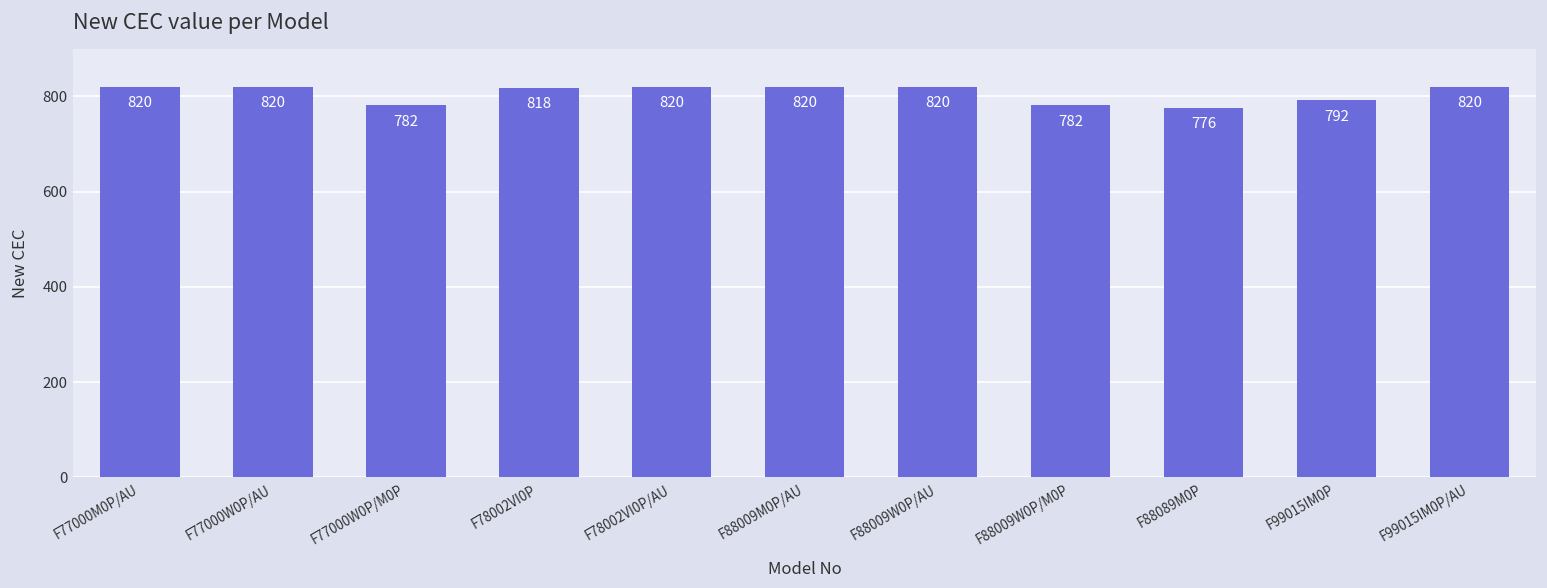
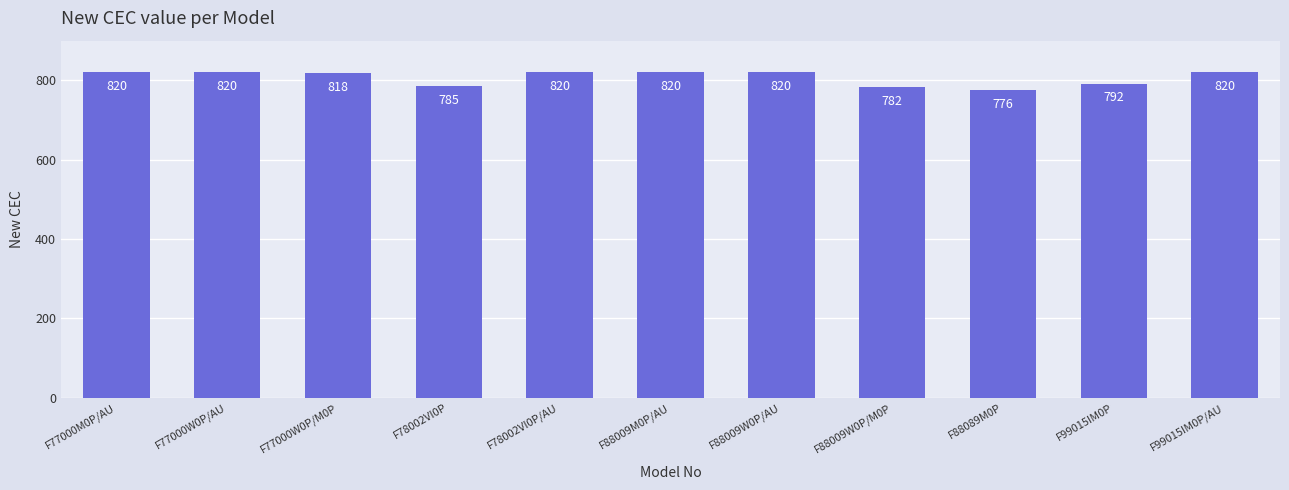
  {
    "F77000M0P/AU": 820,
    "F77000W0P/AU": 820,
-   "F77000W0P/M0P": 782,
-   "F78002VI0P": 818,
+   "F77000W0P/M0P": 818,
+   "F78002VI0P": 785,
    "F78002VI0P/AU": 820,
    "F88009M0P/AU": 820,
    "F88009W0P/AU": 820,
    "F88009W0P/M0P": 782,
    "F88089M0P": 776,
    "F99015IM0P": 792,
    "F99015IM0P/AU": 820
  }
